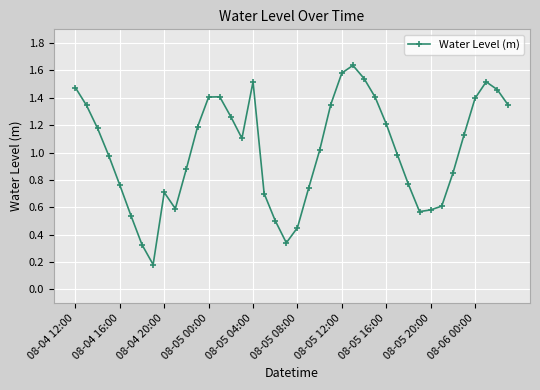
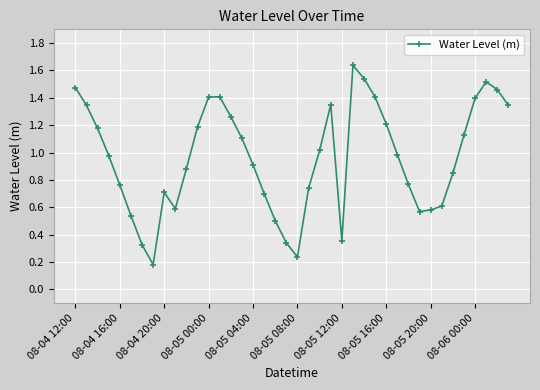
  {
    "08-04 12:00": 1.47,
    "08-04 16:00": 0.76,
    "08-04 20:00": 0.71,
    "08-05 00:00": 1.41,
-   "08-05 04:00": 1.52,
-   "08-05 08:00": 0.45,
-   "08-05 12:00": 1.58,
+   "08-05 04:00": 0.91,
+   "08-05 08:00": 0.24,
+   "08-05 12:00": 0.36,
    "08-05 16:00": 1.21,
    "08-05 20:00": 0.58,
    "08-06 00:00": 1.40
  }
